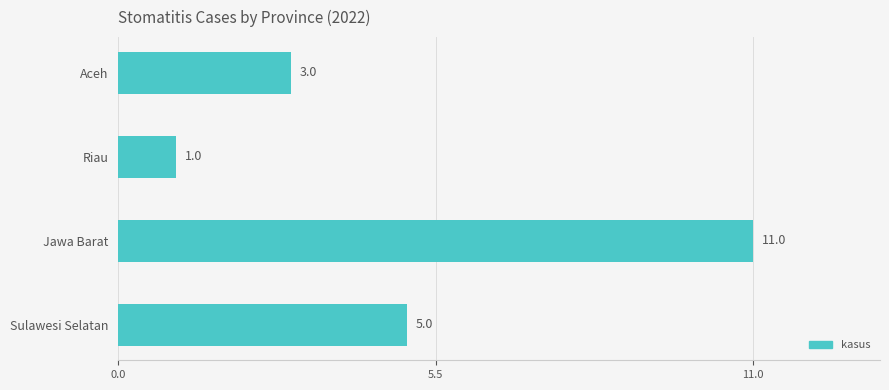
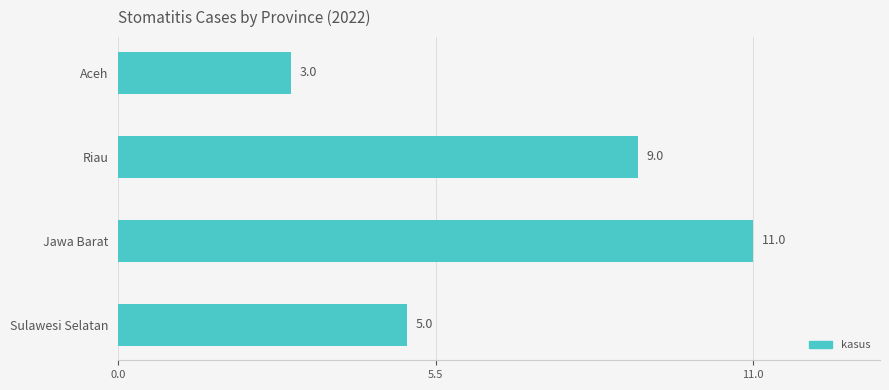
  {
    "Aceh": 3.0,
-   "Riau": 1.0,
+   "Riau": 9.0,
    "Jawa Barat": 11.0,
    "Sulawesi Selatan": 5.0
  }
